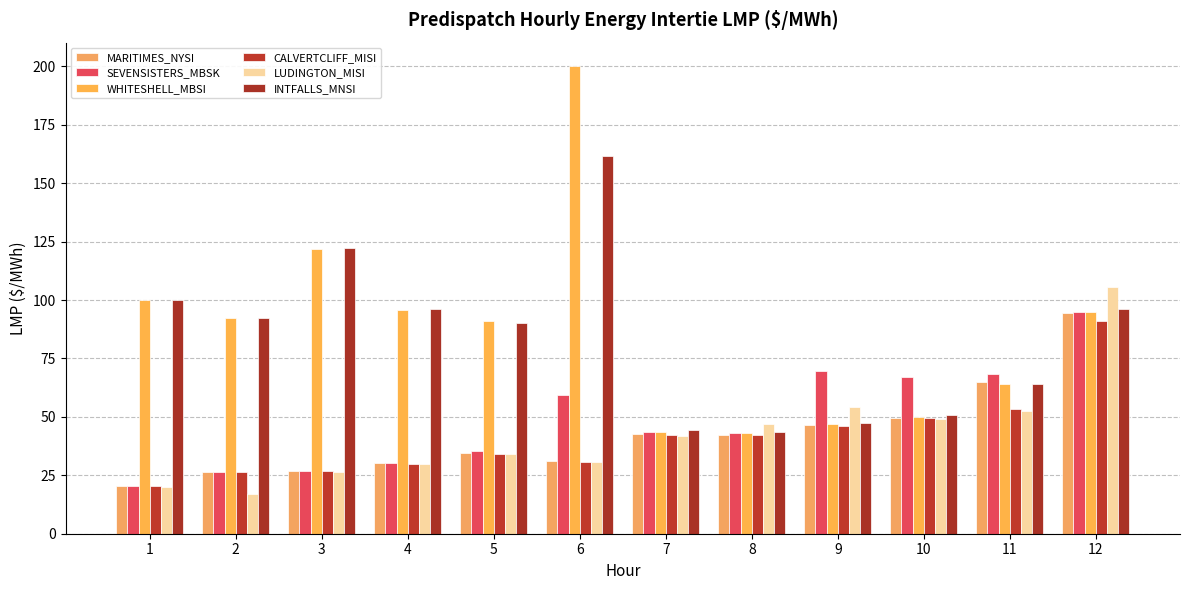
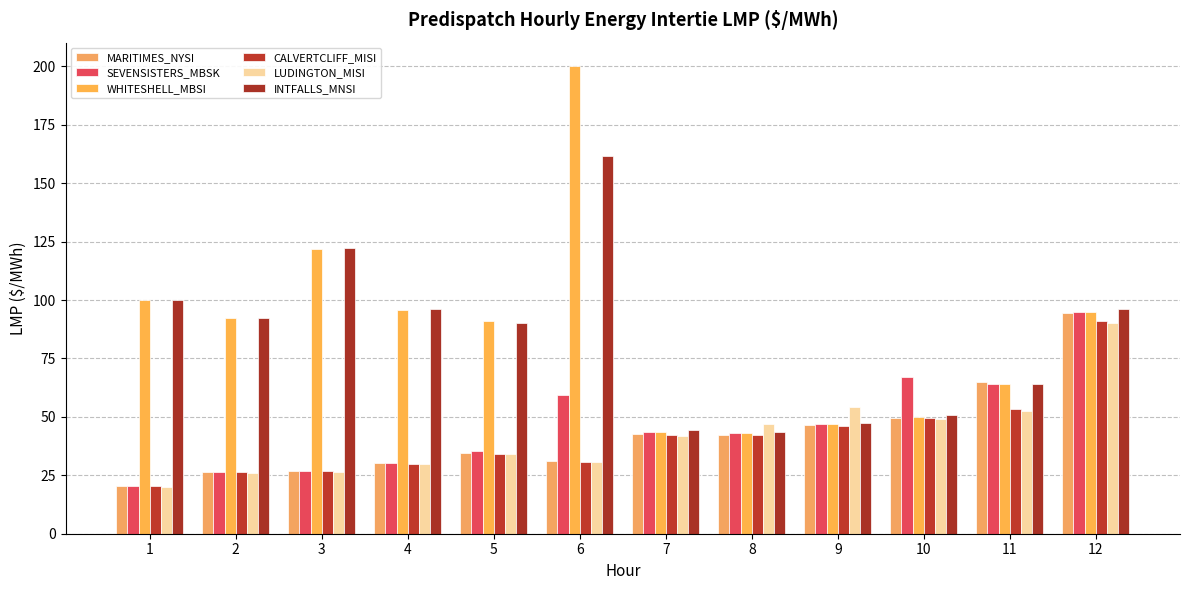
  {
    "SEVENSISTERS_MBSK": {
      "1": 20,
      "2": 26,
      "3": 27,
      "4": 30,
      "5": 35,
      "6": 59,
      "7": 44,
      "8": 43,
-     "9": 69,
+     "9": 47,
      "10": 67,
-     "11": 69,
+     "11": 64,
      "12": 95
    },
    "LUDINGTON_MISI": {
      "1": 20,
-     "2": 17,
+     "2": 26,
      "3": 27,
      "4": 30,
      "5": 34,
      "6": 31,
      "7": 42,
      "8": 47,
      "9": 54,
      "10": 49,
      "11": 53,
-     "12": 105
+     "12": 90
    }
  }
